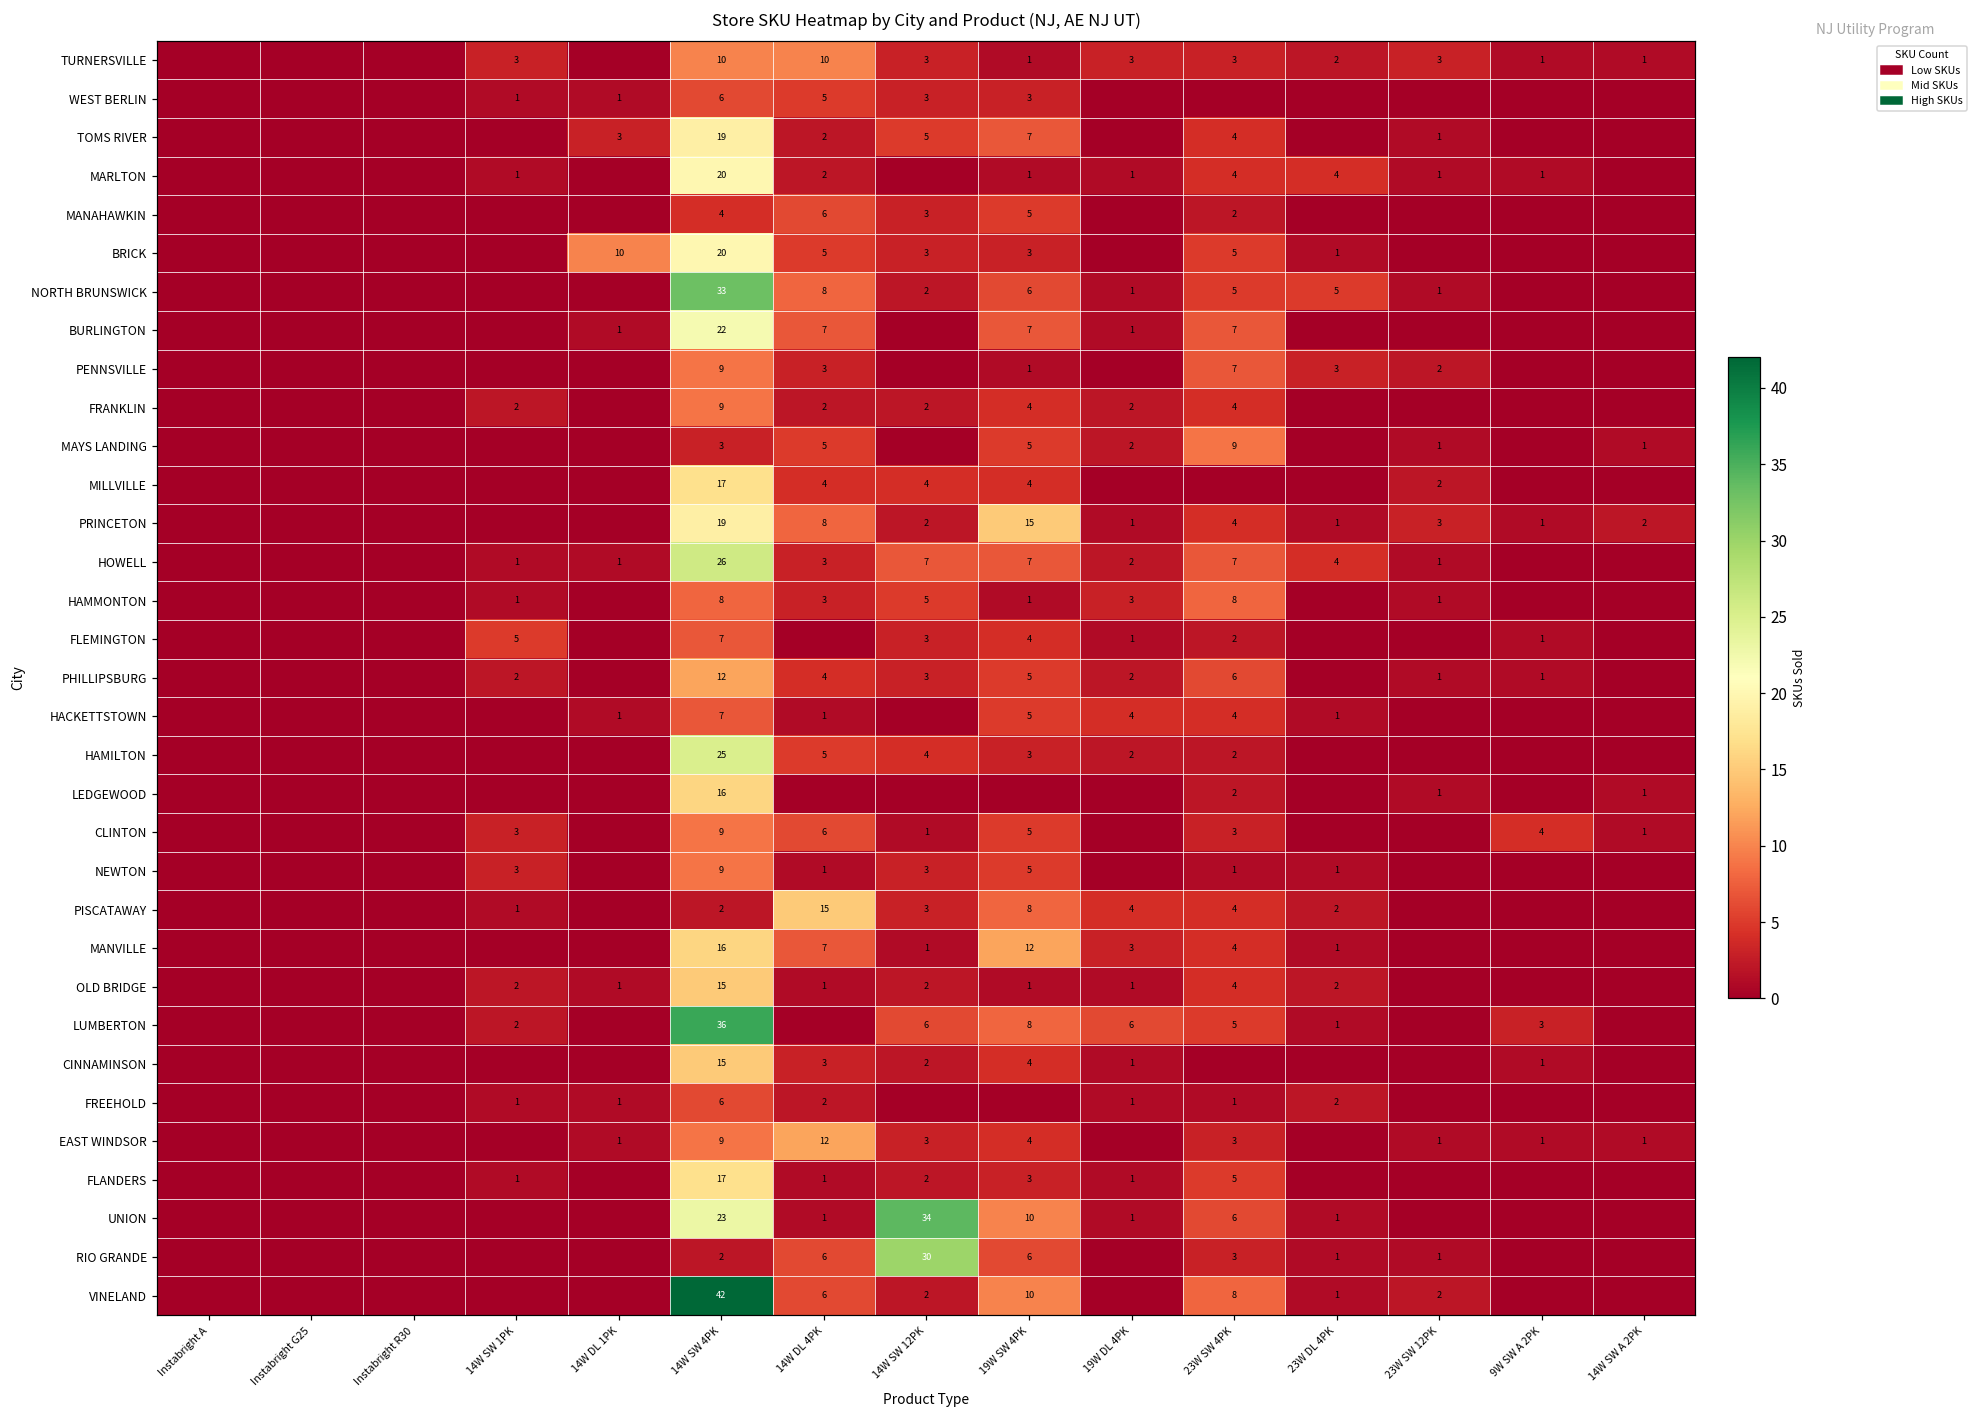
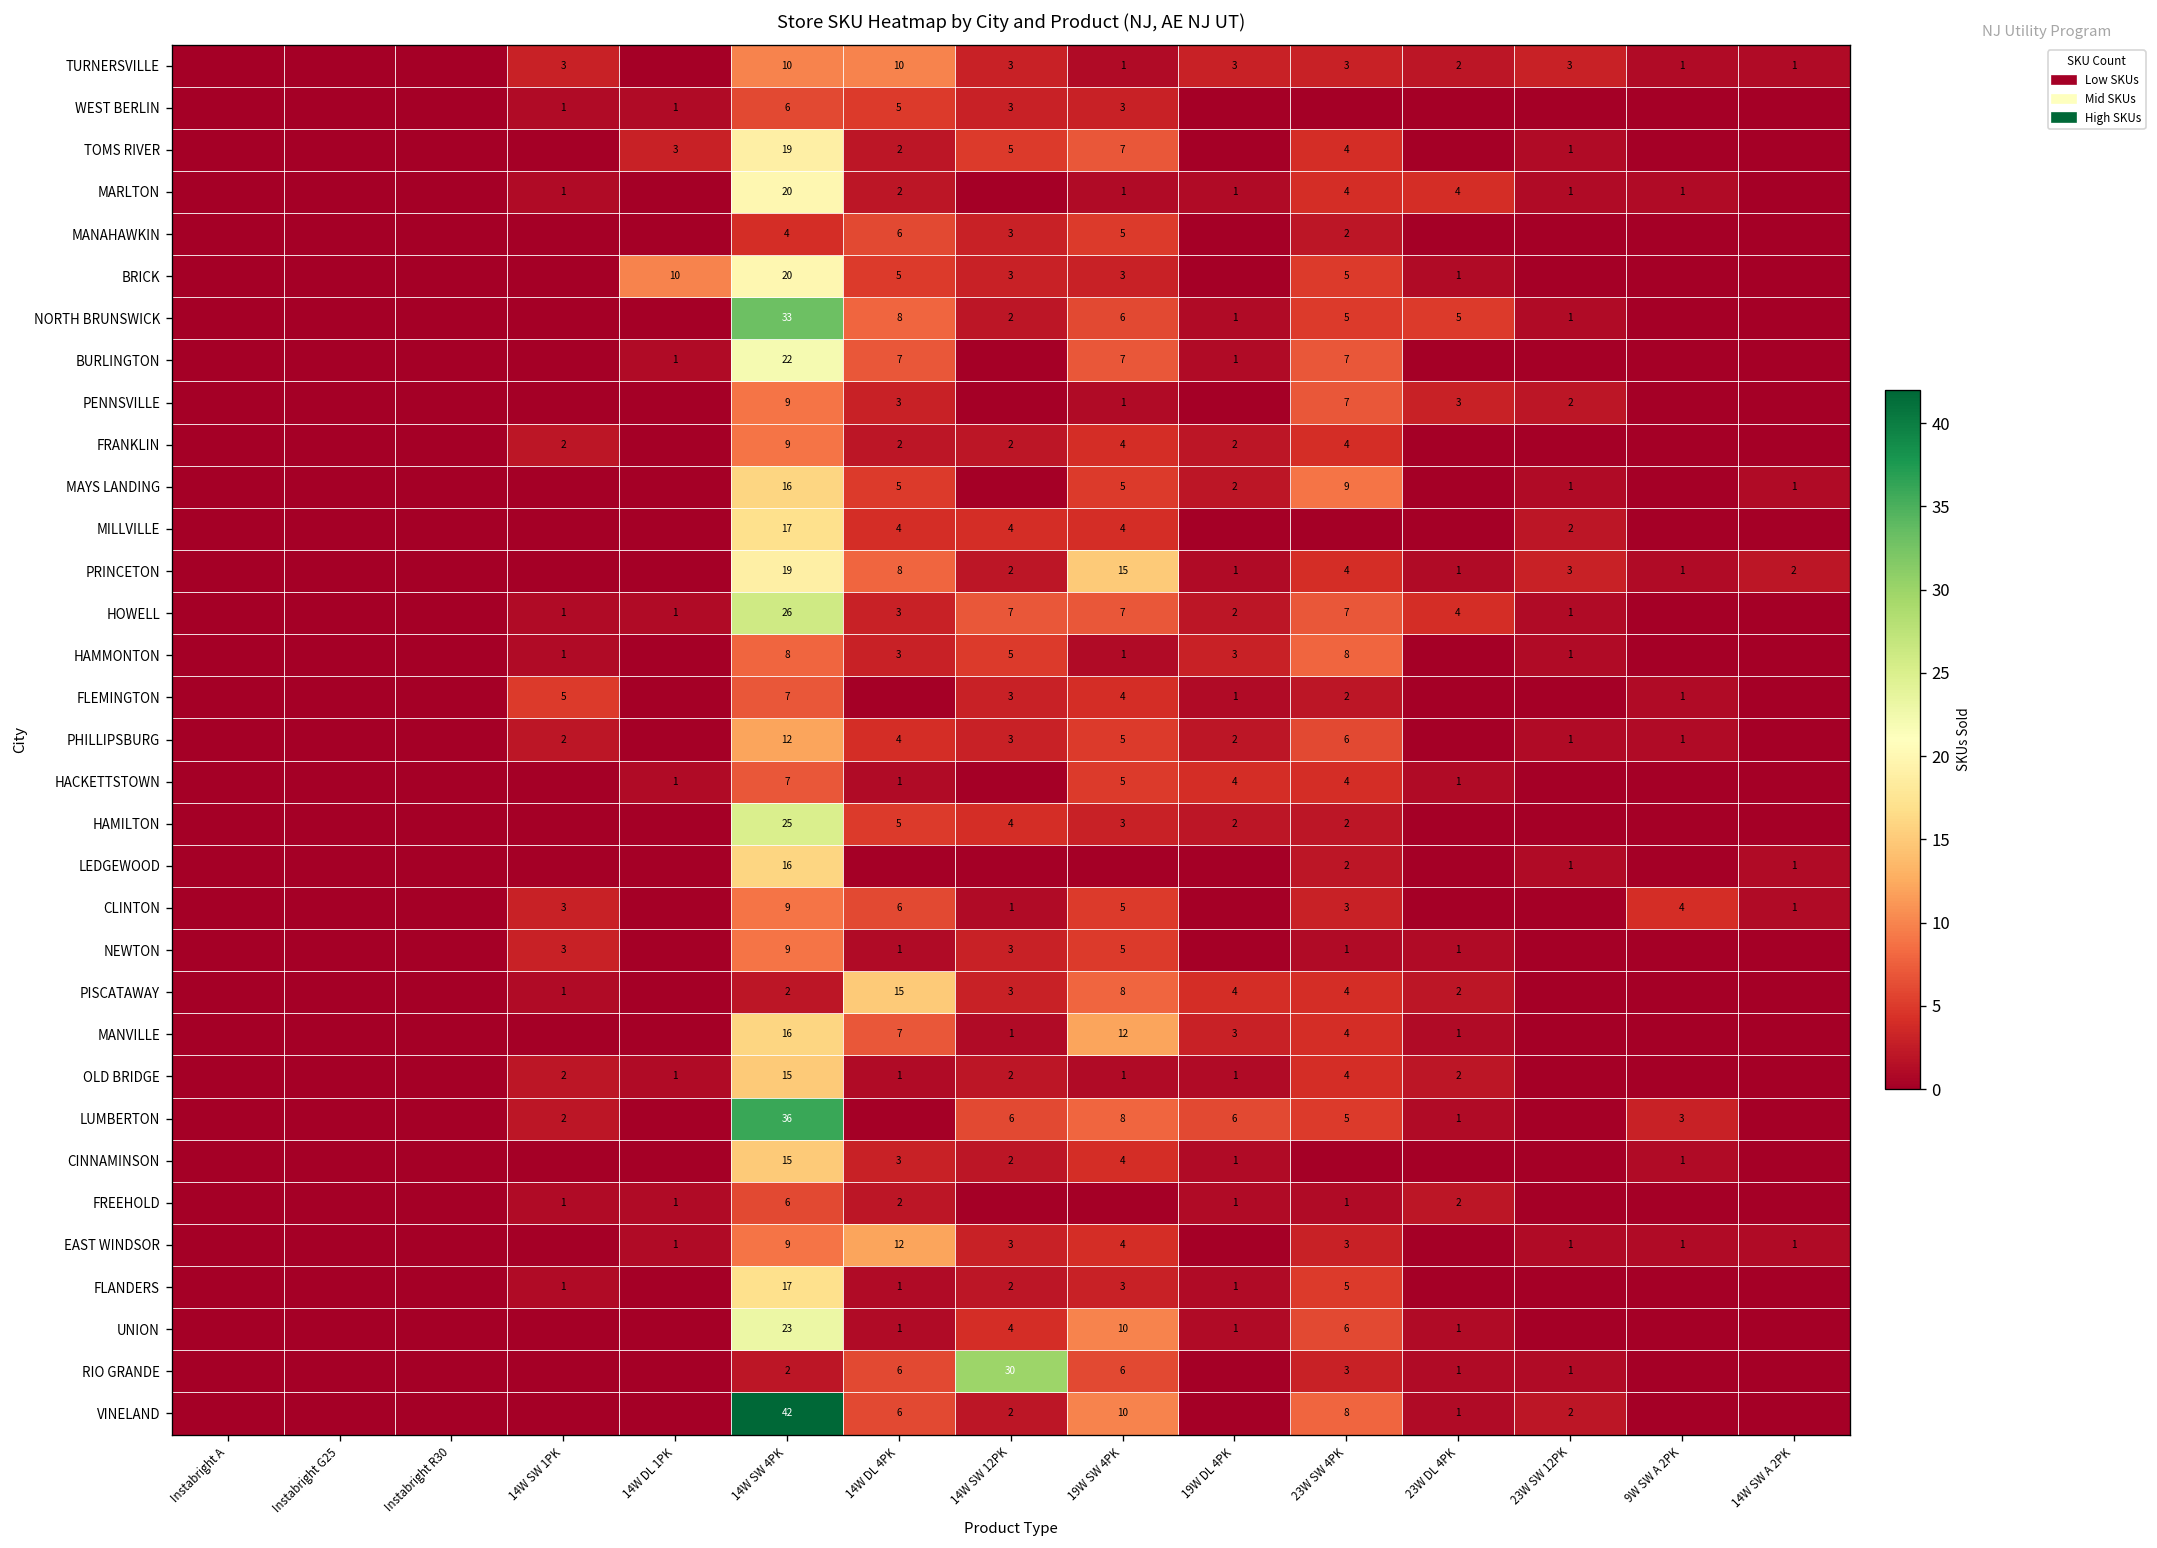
  {
    "MAYS LANDING": {
-     "14W SW 4PK": 3,
+     "14W SW 4PK": 16,
      "14W DL 4PK": 5,
      "19W SW 4PK": 5,
      "19W DL 4PK": 2,
      "23W SW 4PK": 9,
      "23W SW 12PK": 1,
      "14W SW A 2PK": 1
    },
    "UNION": {
      "14W SW 4PK": 23,
      "14W DL 4PK": 1,
-     "14W SW 12PK": 34,
+     "14W SW 12PK": 4,
      "19W SW 4PK": 10,
      "19W DL 4PK": 1,
      "23W SW 4PK": 6,
      "23W DL 4PK": 1
    }
  }
